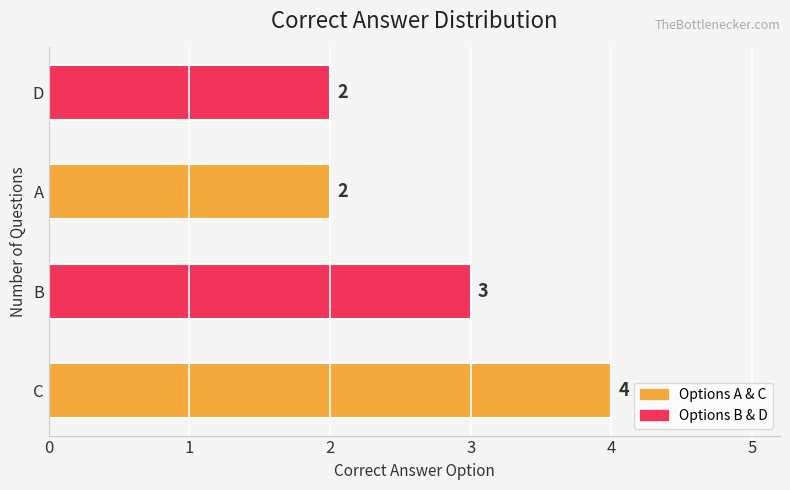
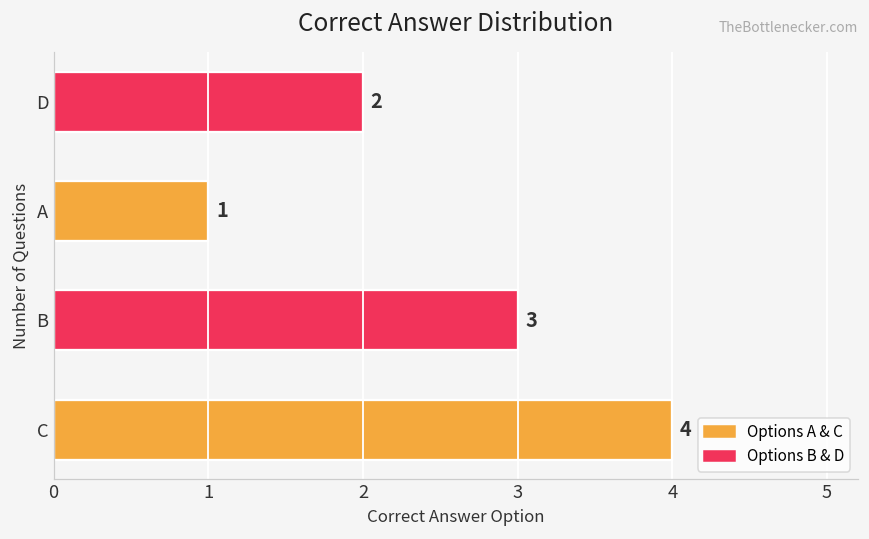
  {
    "D": 2,
-   "A": 2,
+   "A": 1,
    "B": 3,
    "C": 4
  }
